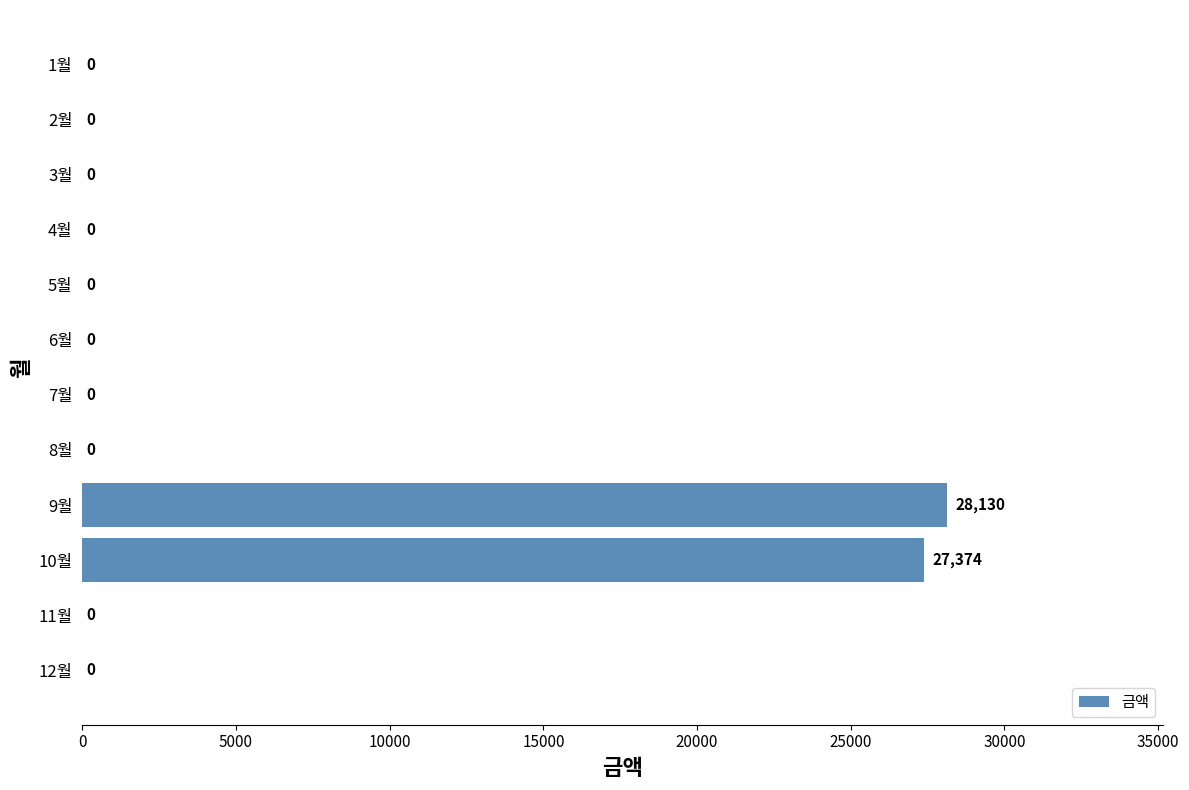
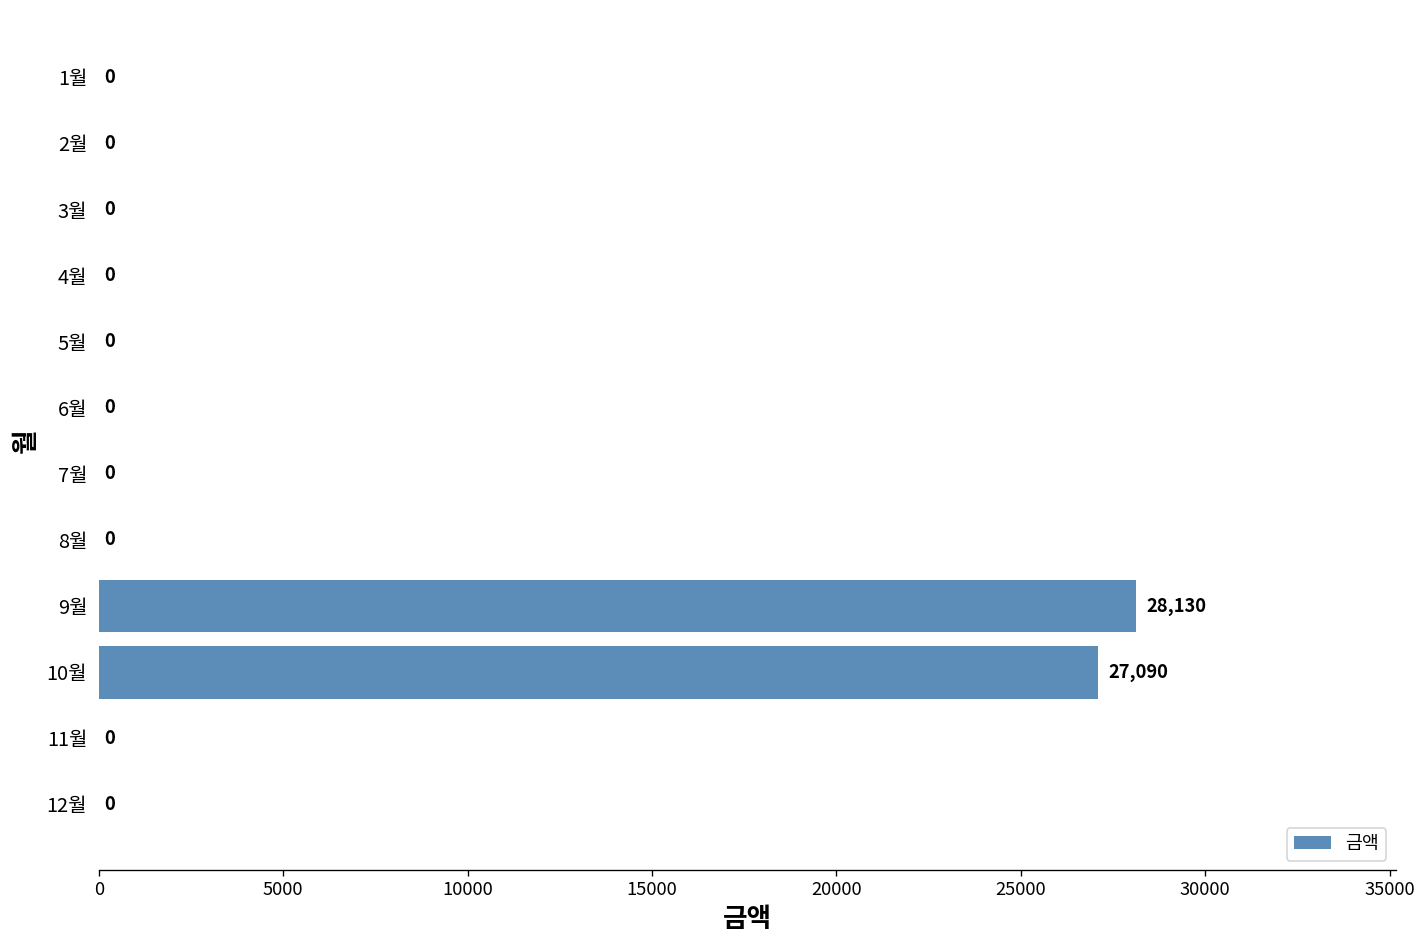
  {
    "1월": "0",
    "2월": "0",
    "3월": "0",
    "4월": "0",
    "5월": "0",
    "6월": "0",
    "7월": "0",
    "8월": "0",
    "9월": "28,130",
-   "10월": "27,374",
+   "10월": "27,090",
    "11월": "0",
    "12월": "0"
  }
